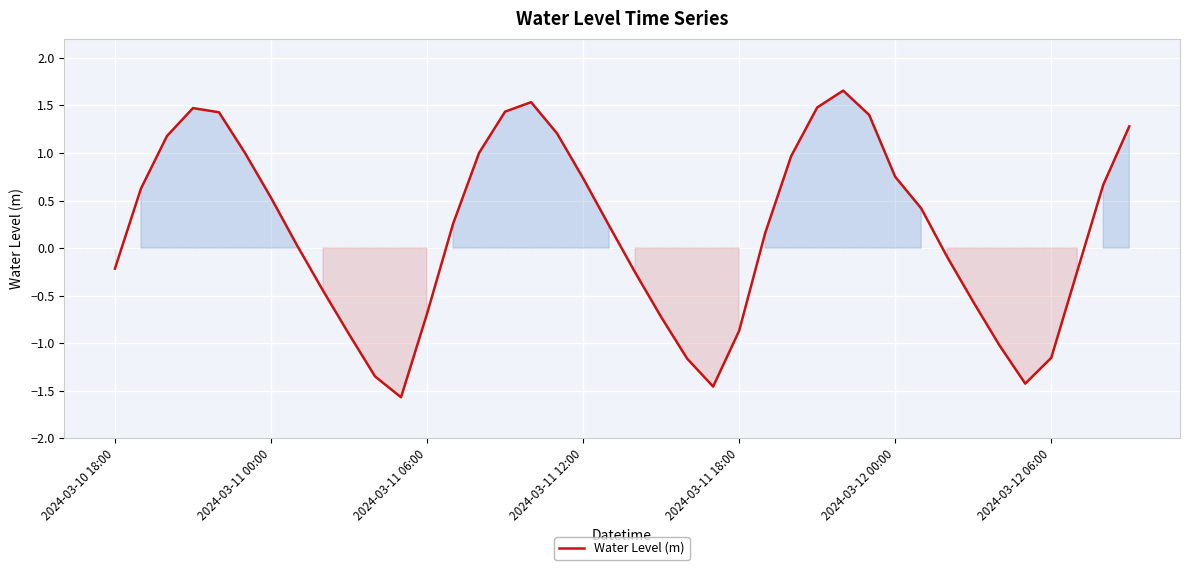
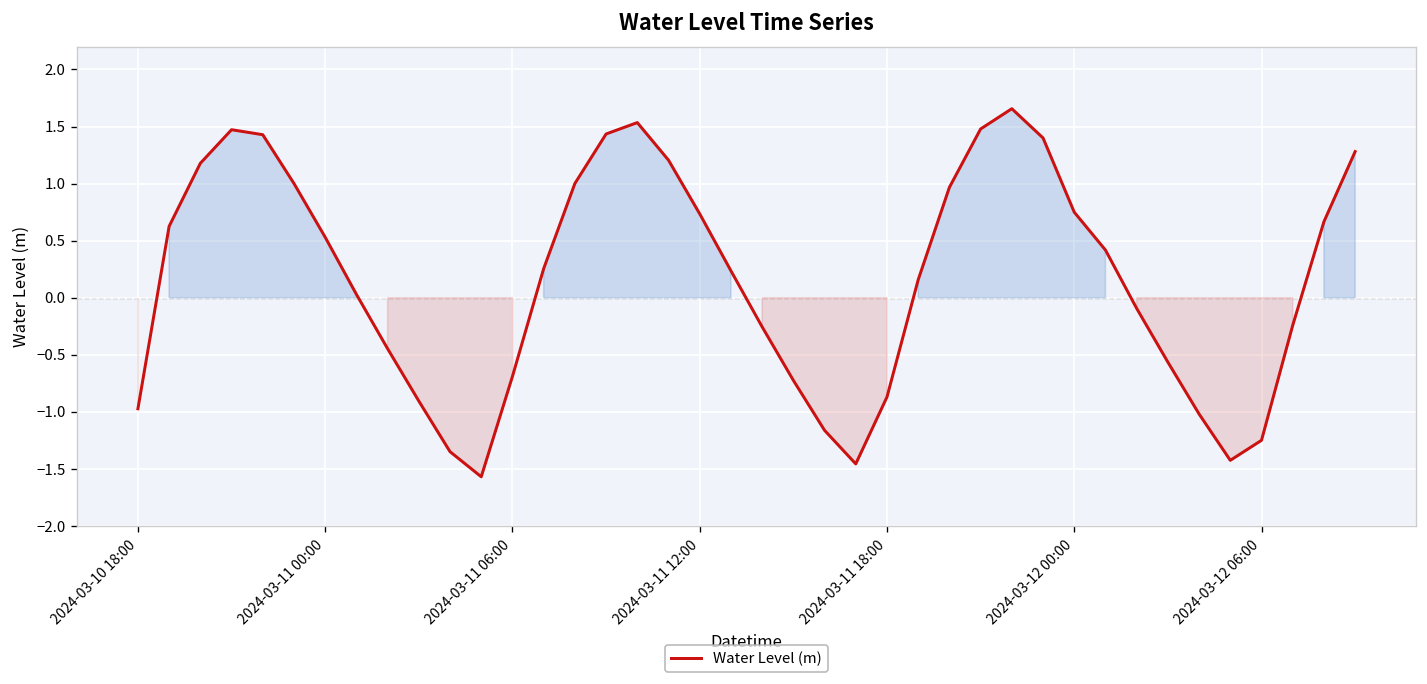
  {
-   "2024-03-10 18:00": -0.2,
+   "2024-03-10 18:00": -1.0,
    "2024-03-11 00:00": 0.5,
    "2024-03-11 06:00": -0.7,
    "2024-03-11 12:00": 0.7,
    "2024-03-11 18:00": -0.9,
    "2024-03-12 00:00": 0.8,
-   "2024-03-12 06:00": -1.15
+   "2024-03-12 06:00": -1.25
  }
